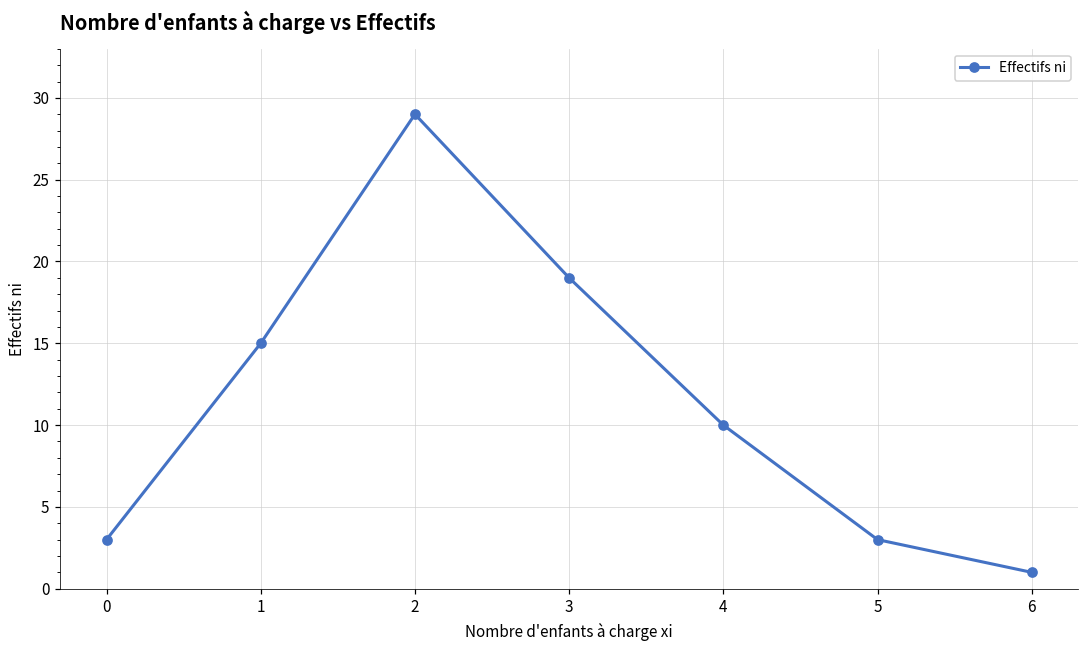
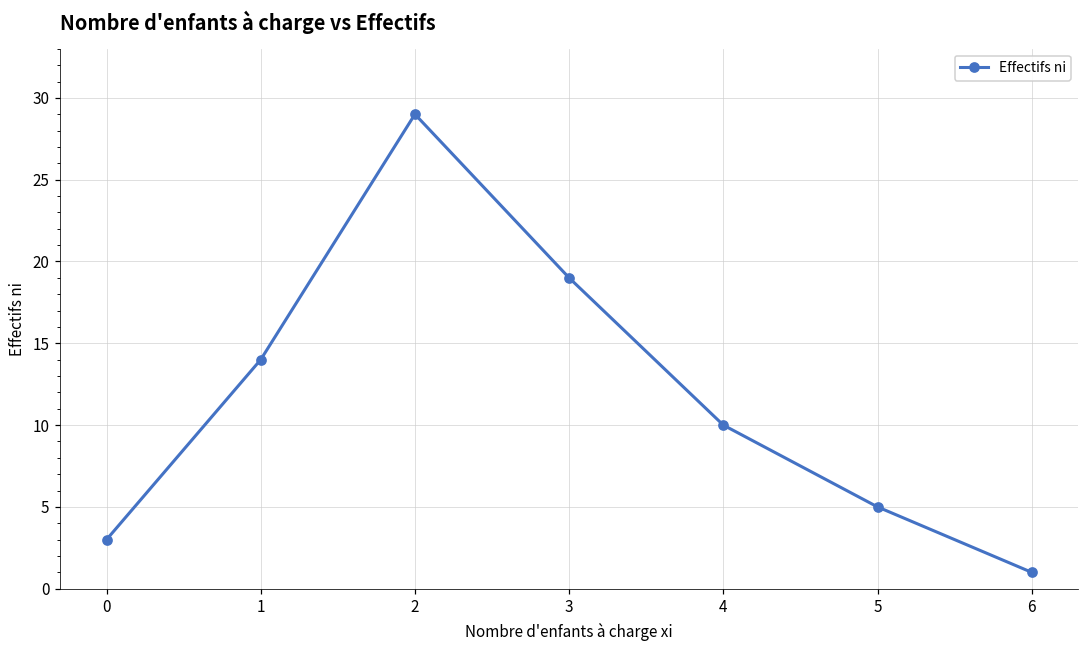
  {
    "0": 3,
-   "1": 15,
+   "1": 14,
    "2": 29,
    "3": 19,
    "4": 10,
-   "5": 3,
+   "5": 5,
    "6": 1
  }
